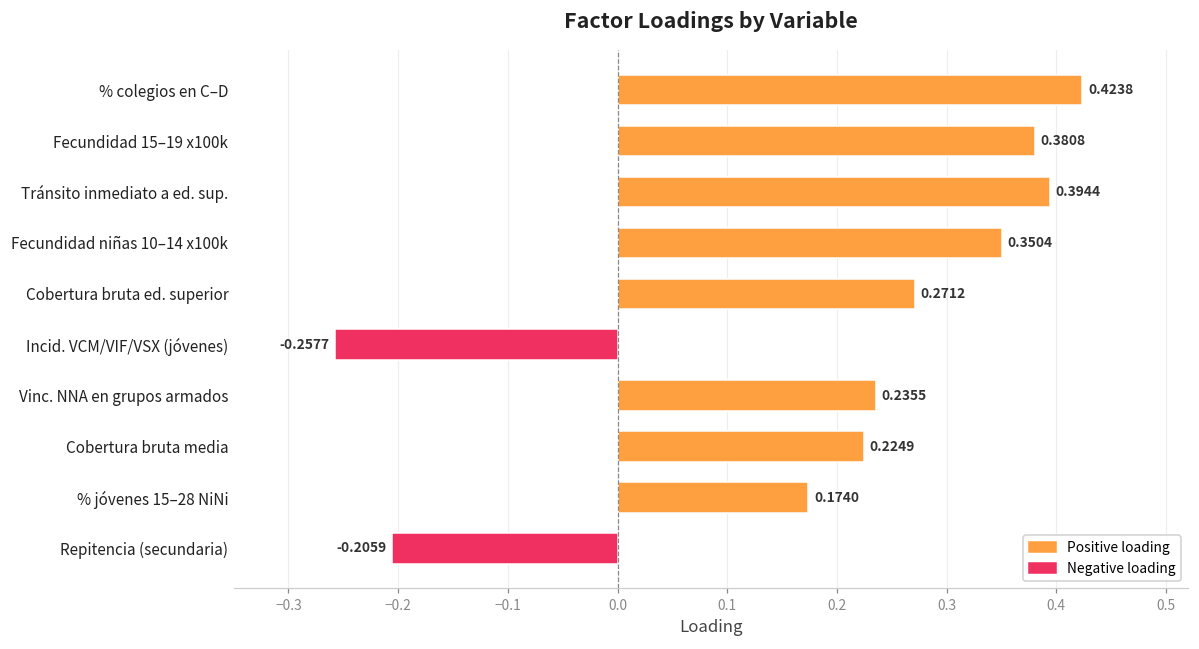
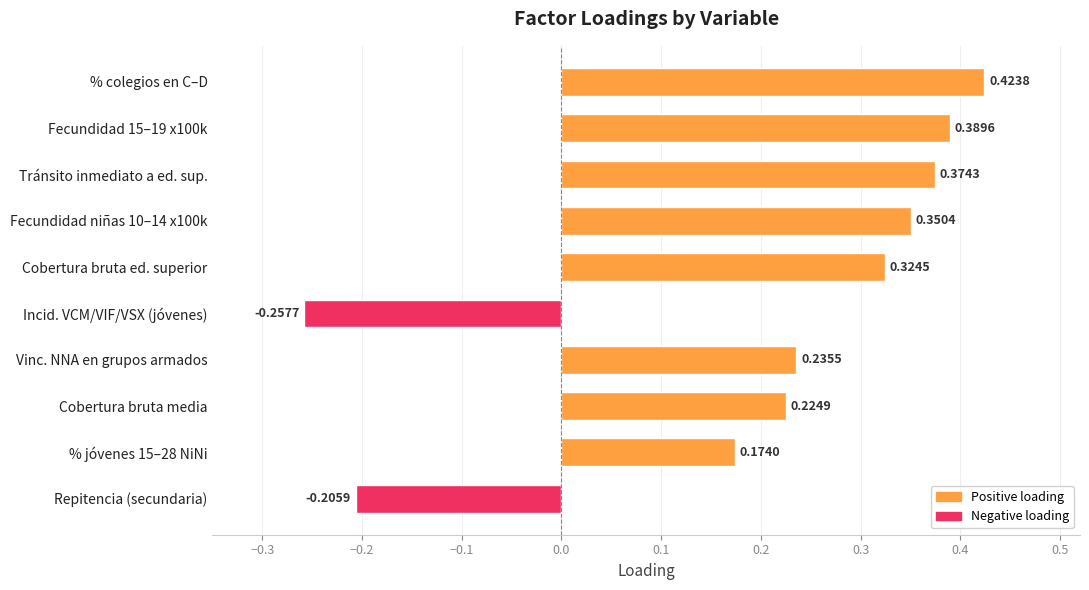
  {
    "% colegios en C–D": 0.4238,
-   "Fecundidad 15–19 x100k": 0.3808,
-   "Tránsito inmediato a ed. sup.": 0.3944,
+   "Fecundidad 15–19 x100k": 0.3896,
+   "Tránsito inmediato a ed. sup.": 0.3743,
    "Fecundidad niñas 10–14 x100k": 0.3504,
-   "Cobertura bruta ed. superior": 0.2712,
+   "Cobertura bruta ed. superior": 0.3245,
    "Incid. VCM/VIF/VSX (jóvenes)": -0.2577,
    "Vinc. NNA en grupos armados": 0.2355,
    "Cobertura bruta media": 0.2249,
    "% jóvenes 15–28 NiNi": 0.1740,
    "Repitencia (secundaria)": -0.2059
  }
